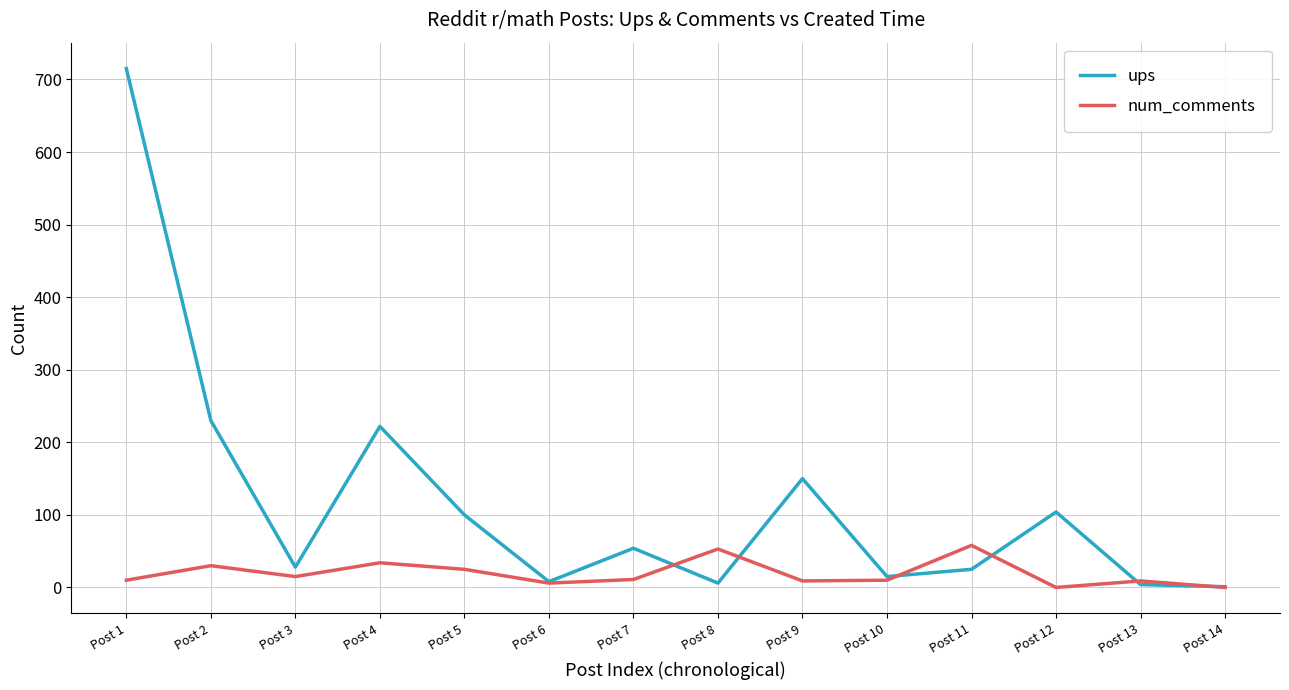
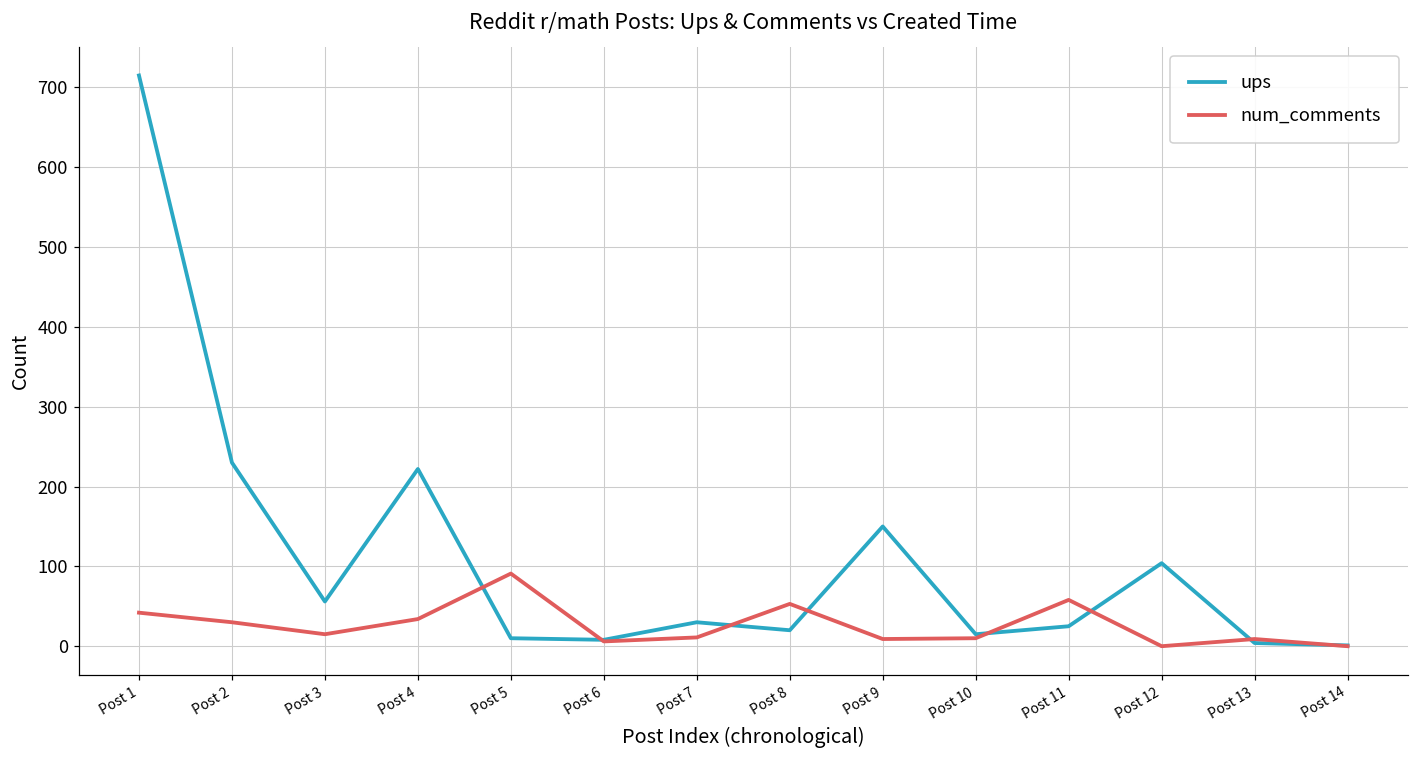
  {
    "ups": {
      "Post 1": 720,
      "Post 2": 230,
-     "Post 3": 30,
+     "Post 3": 60,
      "Post 4": 220,
-     "Post 5": 100,
-     "Post 7": 50,
-     "Post 8": 10,
+     "Post 5": 10,
+     "Post 7": 30,
+     "Post 8": 20,
      "Post 9": 150,
      "Post 10": 20,
      "Post 11": 30,
      "Post 12": 100,
      "Post 13": 0
    },
    "num_comments": {
-     "Post 1": 10,
+     "Post 1": 40,
      "Post 2": 30,
      "Post 3": 20,
      "Post 4": 30,
-     "Post 5": 30,
+     "Post 5": 90,
      "Post 7": 10,
      "Post 8": 50,
      "Post 9": 10,
      "Post 10": 10,
      "Post 11": 60,
      "Post 12": 0,
      "Post 13": 10
    }
  }
